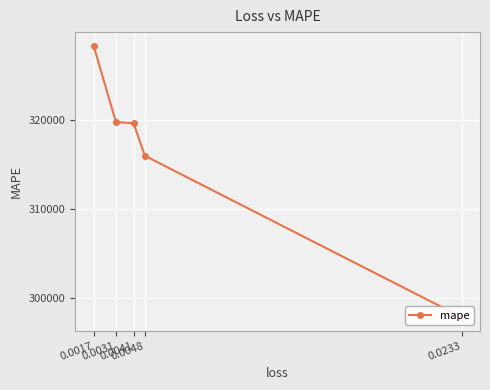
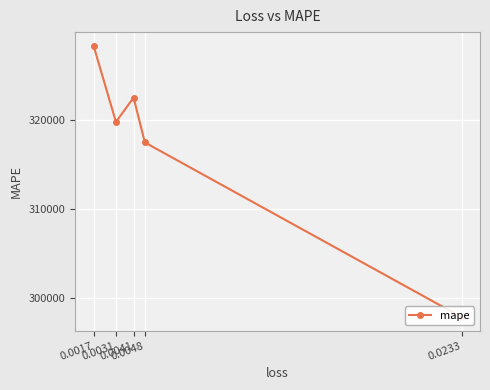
  {
    "0.0017": 328000,
    "0.0031": 320000,
-   "0.0041": 320000,
-   "0.0048": 316000
+   "0.0041": 323000,
+   "0.0048": 318000
  }
